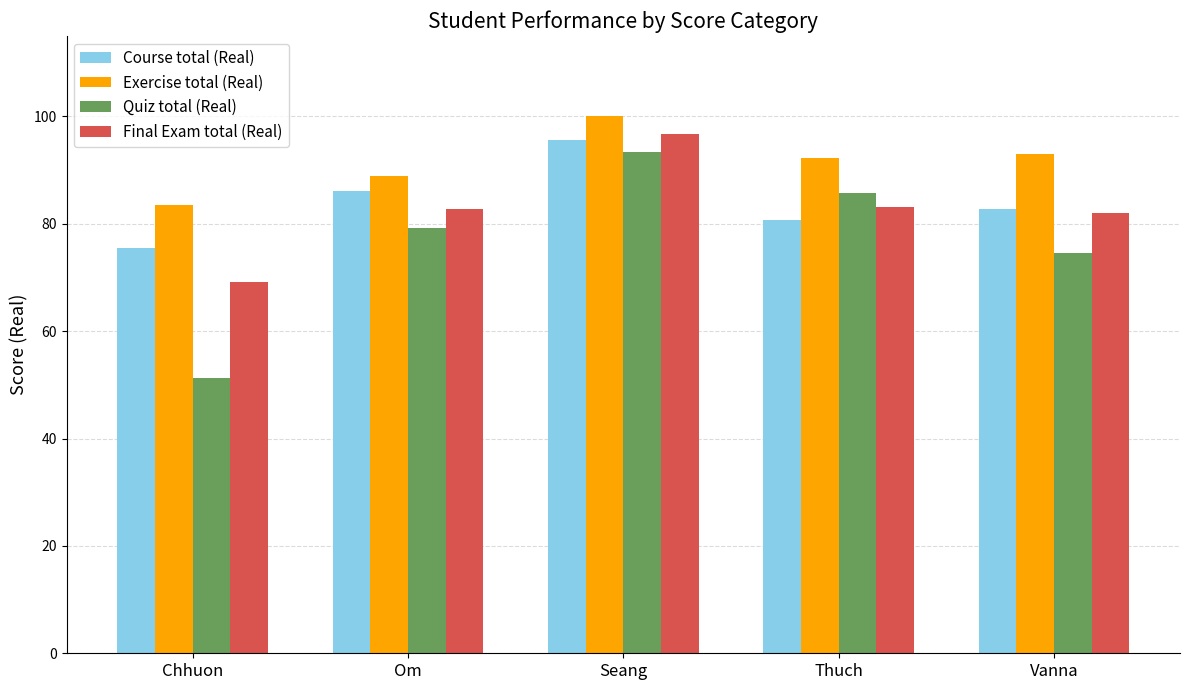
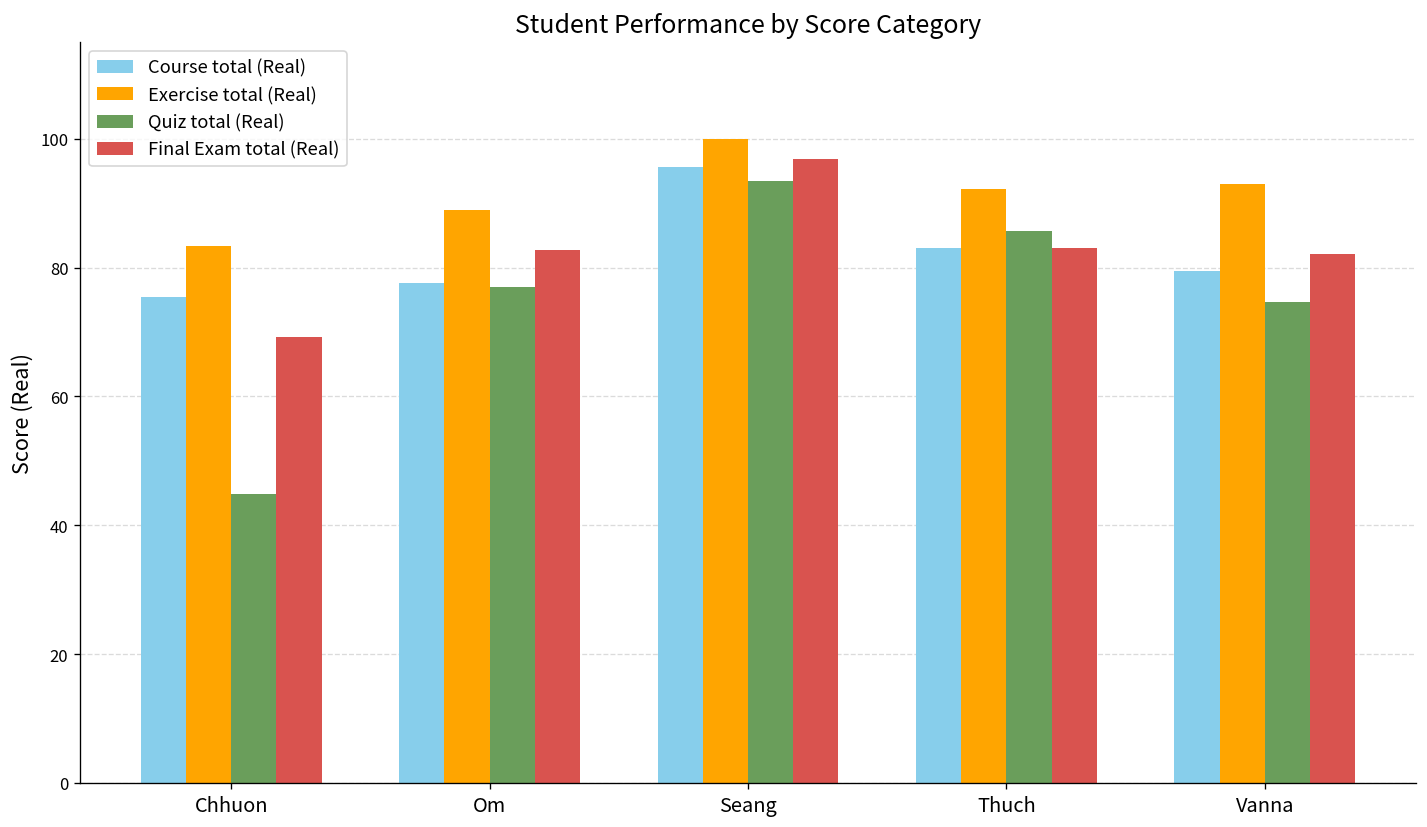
  {
    "Course total (Real)": {
      "Chhuon": 75,
-     "Om": 86,
+     "Om": 78,
      "Seang": 96,
-     "Thuch": 81,
-     "Vanna": 83
+     "Thuch": 83,
+     "Vanna": 79
    },
    "Exercise total (Real)": {
      "Chhuon": 83,
      "Om": 89,
      "Seang": 100,
      "Thuch": 92,
      "Vanna": 93
    },
    "Quiz total (Real)": {
-     "Chhuon": 51,
-     "Om": 79,
+     "Chhuon": 45,
+     "Om": 77,
      "Seang": 93,
      "Thuch": 86,
      "Vanna": 75
    },
    "Final Exam total (Real)": {
      "Chhuon": 69,
      "Om": 83,
      "Seang": 97,
      "Thuch": 83,
      "Vanna": 82
    }
  }
